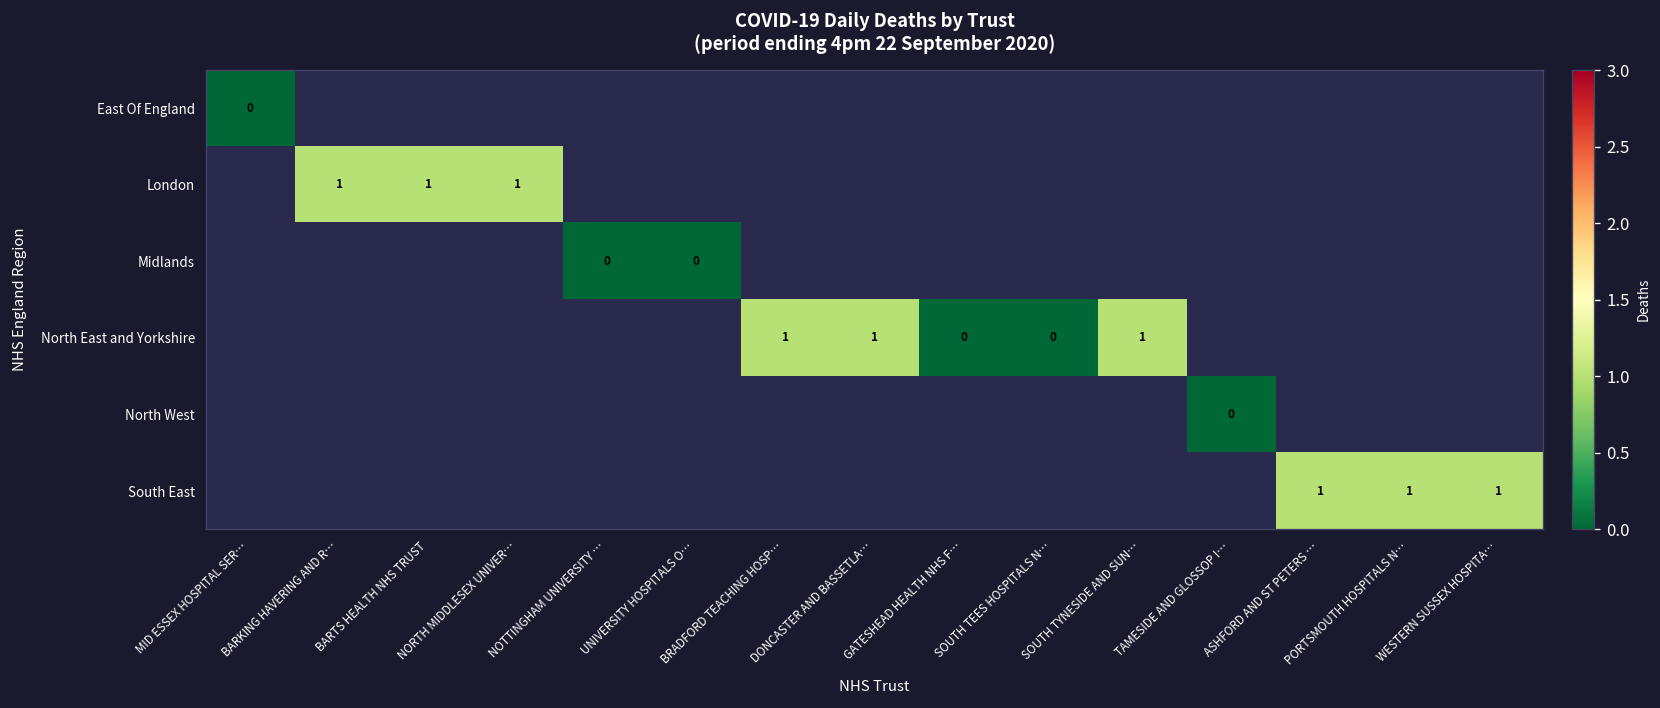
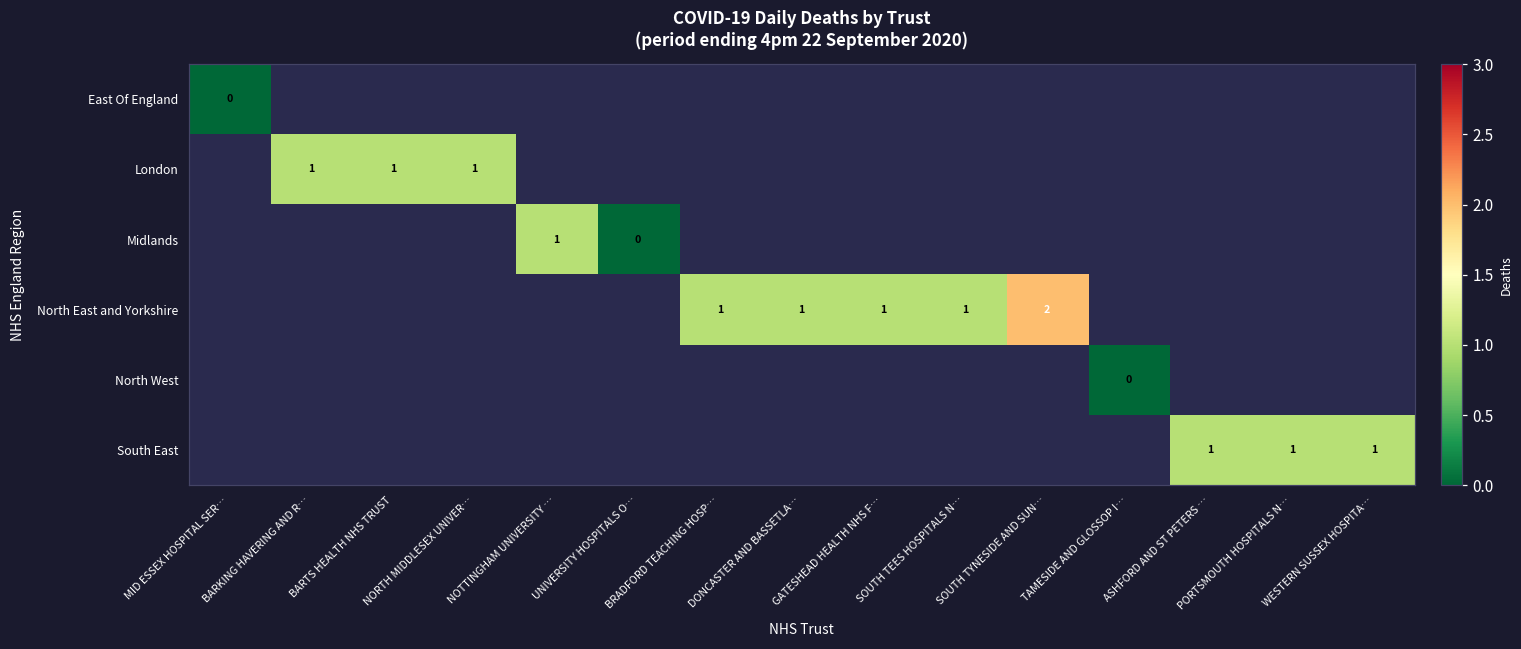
  {
    "East Of England": {
      "MID ESSEX HOSPITAL SER…": 0
    },
    "London": {
      "BARKING HAVERING AND R…": 1,
      "BARTS HEALTH NHS TRUST": 1,
      "NORTH MIDDLESEX UNIVER…": 1
    },
    "Midlands": {
-     "NOTTINGHAM UNIVERSITY …": 0,
+     "NOTTINGHAM UNIVERSITY …": 1,
      "UNIVERSITY HOSPITALS O…": 0
    },
    "North East and Yorkshire": {
      "BRADFORD TEACHING HOSP…": 1,
      "DONCASTER AND BASSETLA…": 1,
-     "GATESHEAD HEALTH NHS F…": 0,
-     "SOUTH TEES HOSPITALS N…": 0,
-     "SOUTH TYNESIDE AND SUN…": 1
+     "GATESHEAD HEALTH NHS F…": 1,
+     "SOUTH TEES HOSPITALS N…": 1,
+     "SOUTH TYNESIDE AND SUN…": 2
    },
    "North West": {
      "TAMESIDE AND GLOSSOP I…": 0
    },
    "South East": {
      "ASHFORD AND ST PETERS …": 1,
      "PORTSMOUTH HOSPITALS N…": 1,
      "WESTERN SUSSEX HOSPITA…": 1
    }
  }
